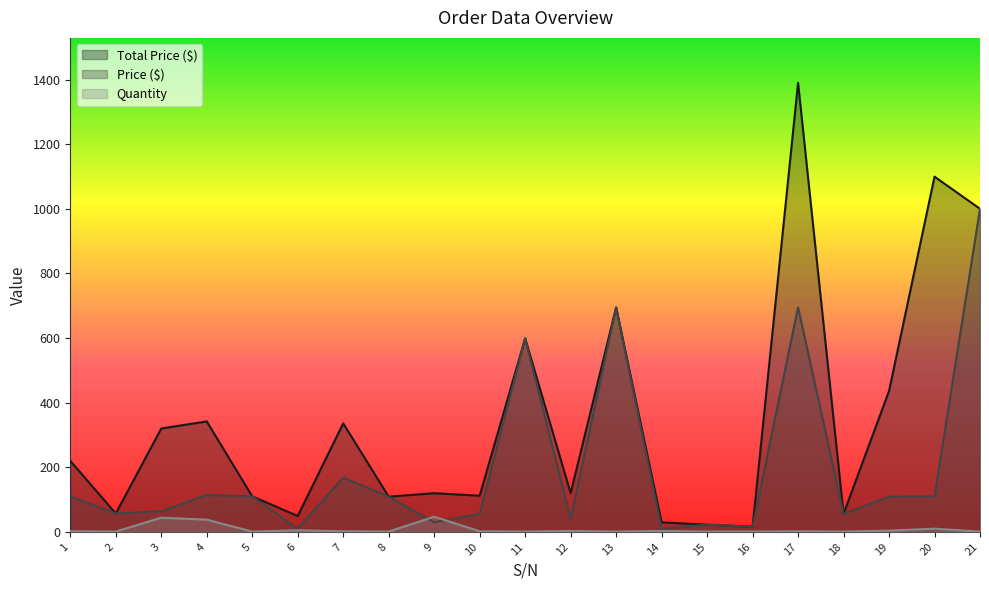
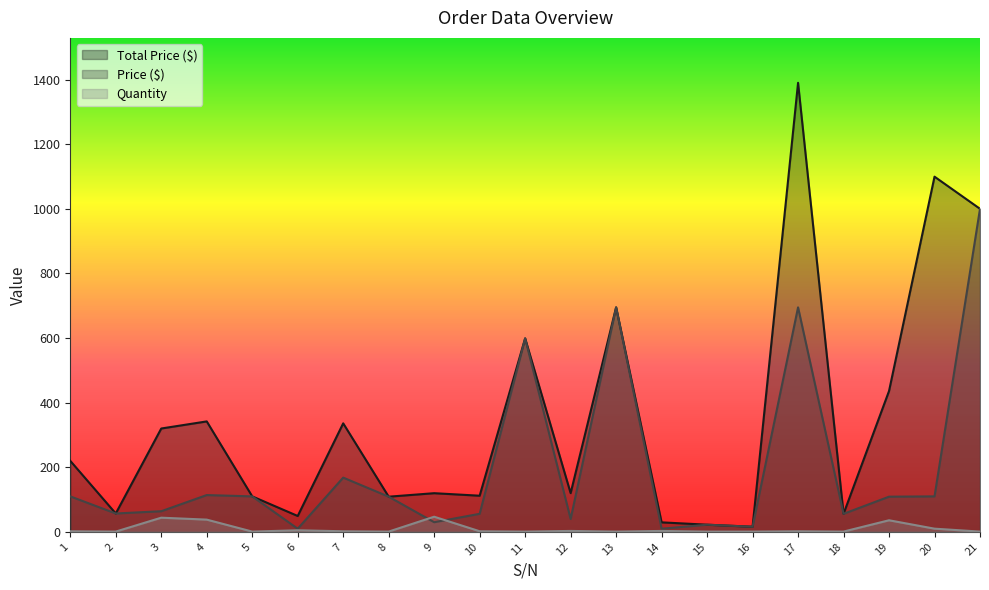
  {
    "Quantity": {
      "1": 0,
      "2": 0,
      "3": 40,
      "4": 40,
      "5": 0,
      "7": 0,
      "8": 0,
      "9": 50,
      "10": 0,
      "11": 0,
      "12": 0,
      "13": 0,
      "15": 0,
      "16": 0,
      "17": 0,
      "18": 0,
-     "19": 0,
+     "19": 40,
      "20": 10,
      "21": 0
    }
  }
